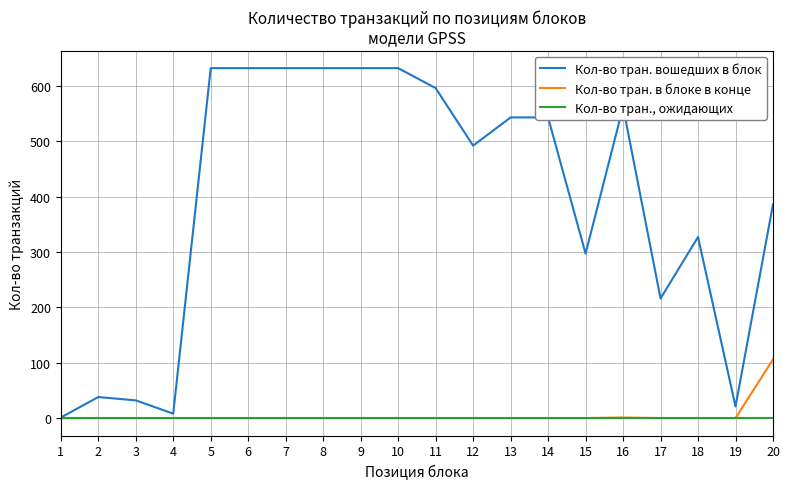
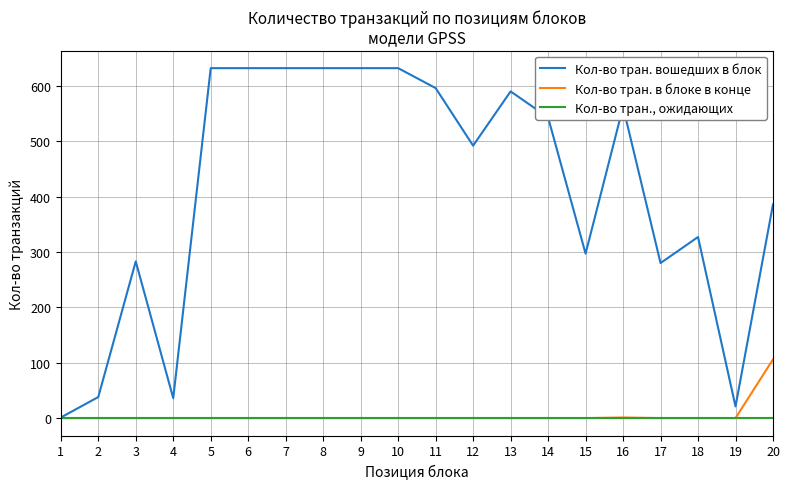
  {
    "Кол-во тран. вошедших в блок": {
      "2": 40,
-     "3": 30,
-     "4": 10,
+     "3": 280,
+     "4": 40,
      "5": 630,
      "6": 630,
      "7": 630,
      "8": 630,
      "9": 630,
      "10": 630,
      "11": 600,
      "12": 490,
-     "13": 540,
+     "13": 590,
      "15": 300,
-     "17": 220,
+     "17": 280,
      "18": 330,
      "19": 20,
      "20": 390
    },
    "Кол-во тран. в блоке в конце": {
      "20": 110
    },
    "Кол-во тран., ожидающих": {
      "20": 0
    }
  }
